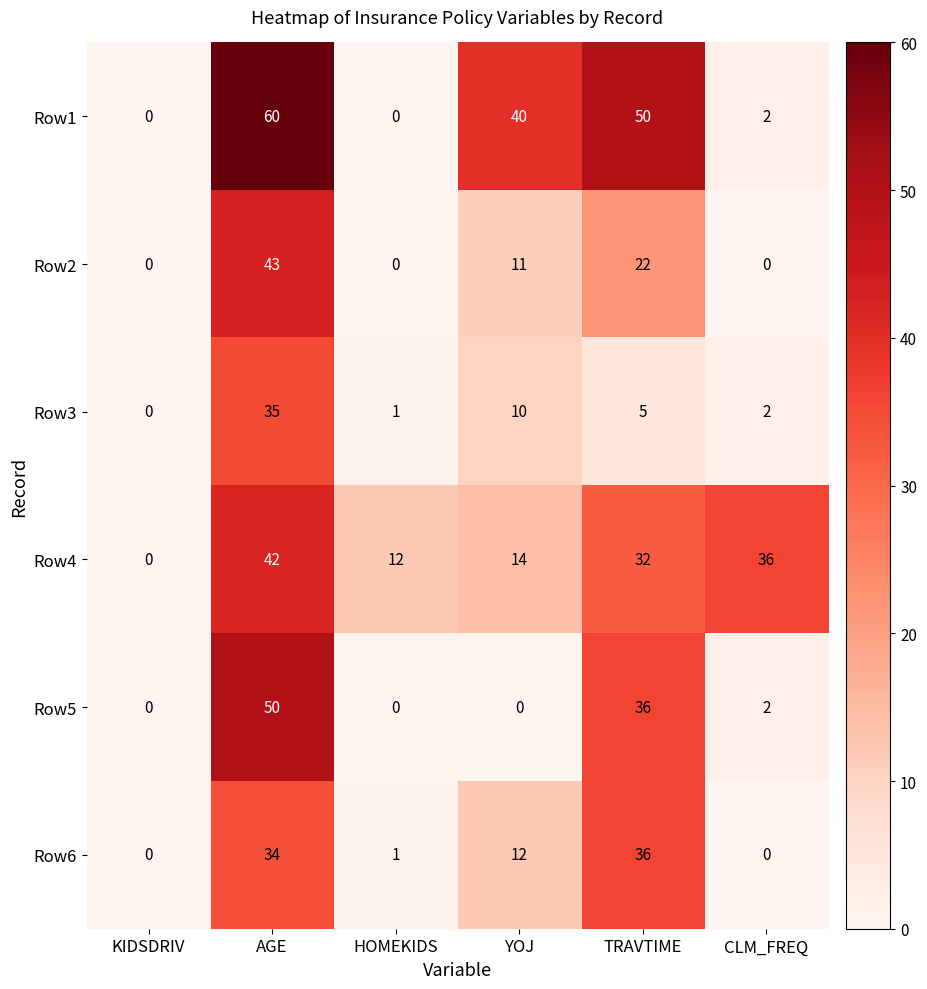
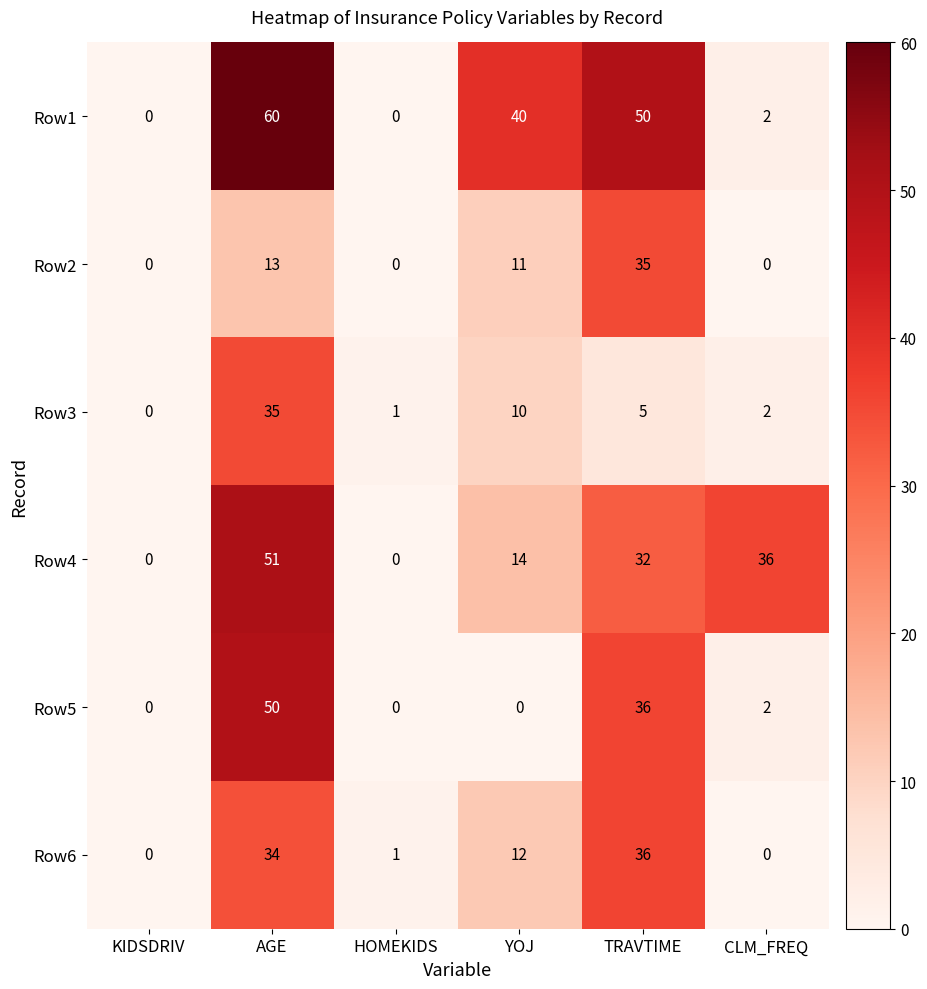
  {
    "Row1": {
      "KIDSDRIV": 0,
      "AGE": 60,
      "HOMEKIDS": 0,
      "YOJ": 40,
      "TRAVTIME": 50,
      "CLM_FREQ": 2
    },
    "Row2": {
      "KIDSDRIV": 0,
-     "AGE": 43,
+     "AGE": 13,
      "HOMEKIDS": 0,
      "YOJ": 11,
-     "TRAVTIME": 22,
+     "TRAVTIME": 35,
      "CLM_FREQ": 0
    },
    "Row3": {
      "KIDSDRIV": 0,
      "AGE": 35,
      "HOMEKIDS": 1,
      "YOJ": 10,
      "TRAVTIME": 5,
      "CLM_FREQ": 2
    },
    "Row4": {
      "KIDSDRIV": 0,
-     "AGE": 42,
-     "HOMEKIDS": 12,
+     "AGE": 51,
+     "HOMEKIDS": 0,
      "YOJ": 14,
      "TRAVTIME": 32,
      "CLM_FREQ": 36
    },
    "Row5": {
      "KIDSDRIV": 0,
      "AGE": 50,
      "HOMEKIDS": 0,
      "YOJ": 0,
      "TRAVTIME": 36,
      "CLM_FREQ": 2
    },
    "Row6": {
      "KIDSDRIV": 0,
      "AGE": 34,
      "HOMEKIDS": 1,
      "YOJ": 12,
      "TRAVTIME": 36,
      "CLM_FREQ": 0
    }
  }
